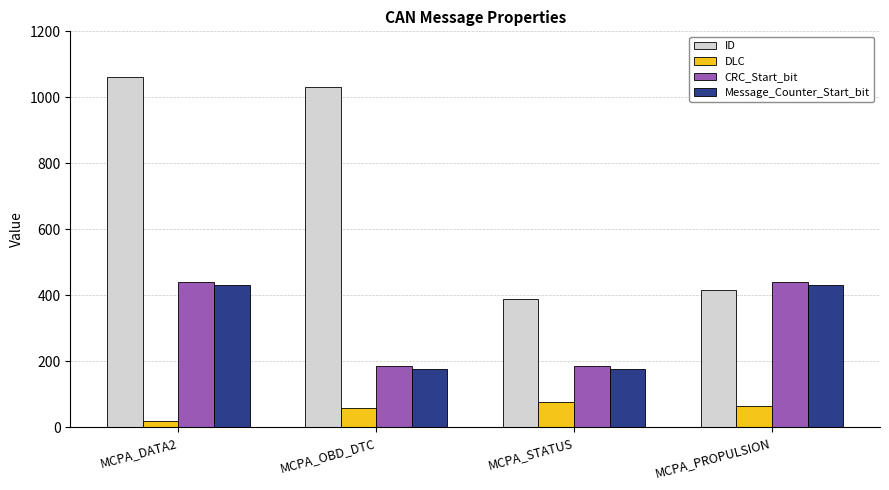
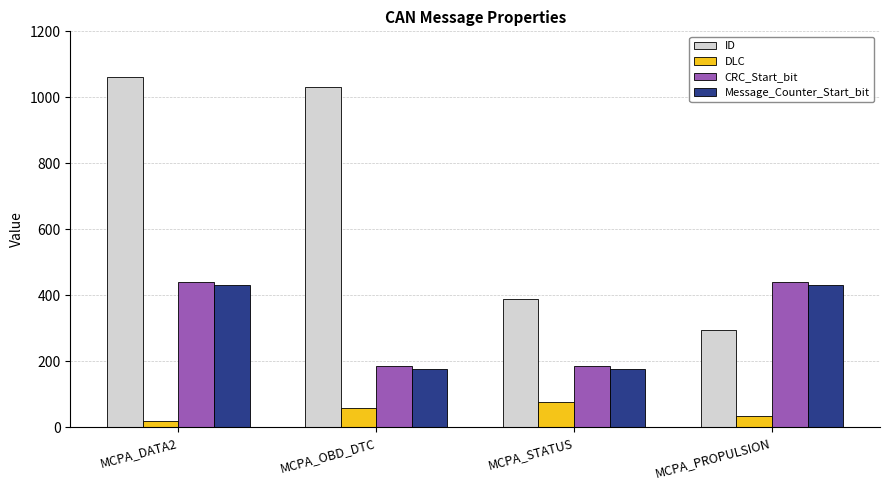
  {
    "ID": {
      "MCPA_DATA2": 1060,
      "MCPA_OBD_DTC": 1030,
      "MCPA_STATUS": 390,
-     "MCPA_PROPULSION": 420
+     "MCPA_PROPULSION": 290
    },
    "DLC": {
      "MCPA_DATA2": 20,
      "MCPA_OBD_DTC": 60,
      "MCPA_STATUS": 80,
-     "MCPA_PROPULSION": 60
+     "MCPA_PROPULSION": 30
    },
    "CRC_Start_bit": {
      "MCPA_DATA2": 440,
      "MCPA_OBD_DTC": 180,
      "MCPA_STATUS": 180,
      "MCPA_PROPULSION": 440
    },
    "Message_Counter_Start_bit": {
      "MCPA_DATA2": 430,
      "MCPA_OBD_DTC": 180,
      "MCPA_STATUS": 180,
      "MCPA_PROPULSION": 430
    }
  }
